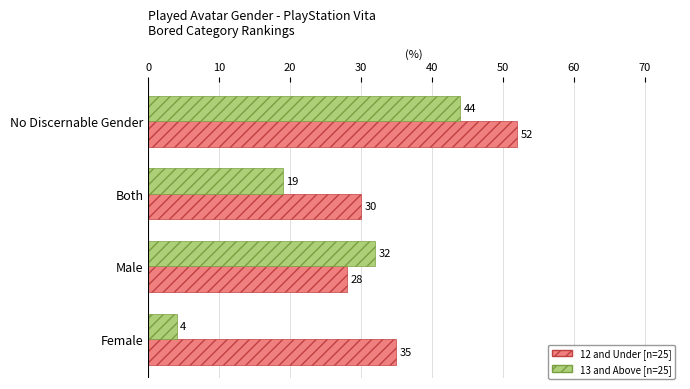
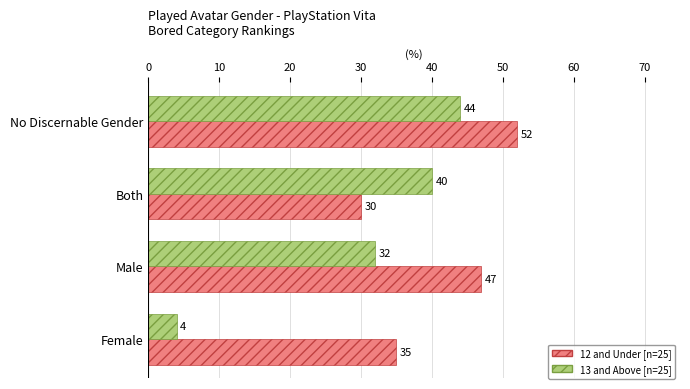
  {
    "12 and Under [n=25]": {
      "No Discernable Gender": 52,
      "Both": 30,
-     "Male": 28,
+     "Male": 47,
      "Female": 35
    },
    "13 and Above [n=25]": {
      "No Discernable Gender": 44,
-     "Both": 19,
+     "Both": 40,
      "Male": 32,
      "Female": 4
    }
  }
